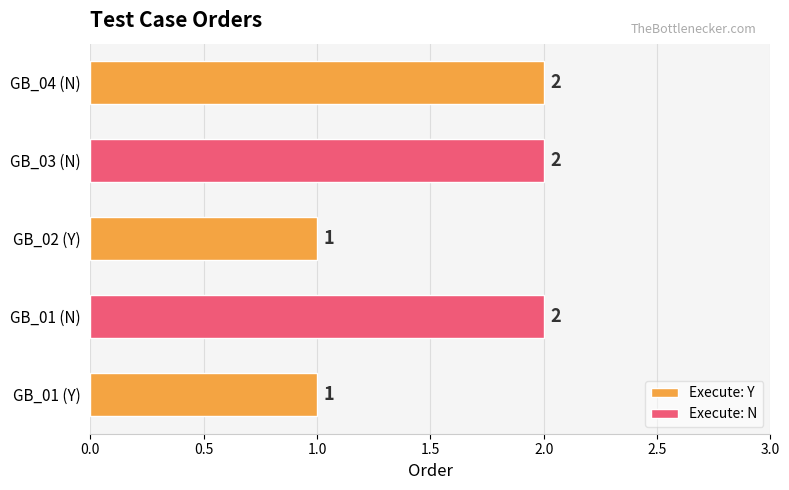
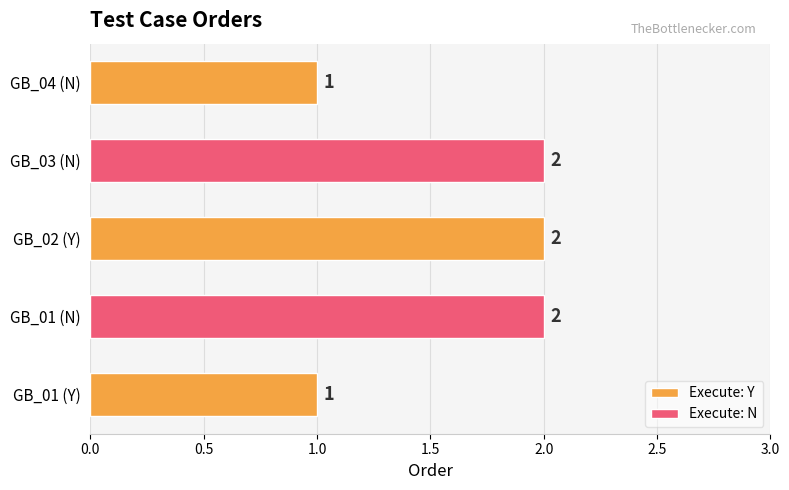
  {
-   "GB_04 (N)": 2,
+   "GB_04 (N)": 1,
    "GB_03 (N)": 2,
-   "GB_02 (Y)": 1,
+   "GB_02 (Y)": 2,
    "GB_01 (N)": 2,
    "GB_01 (Y)": 1
  }
